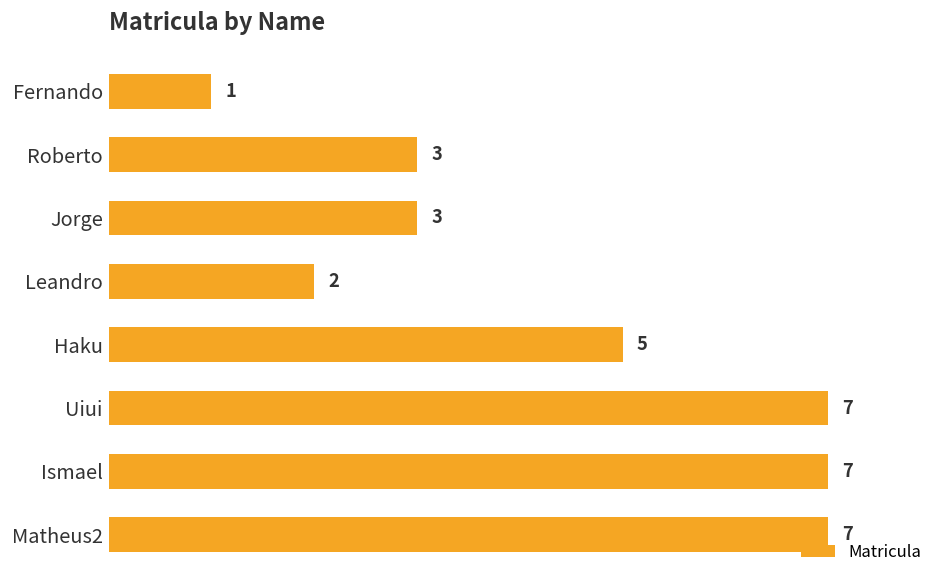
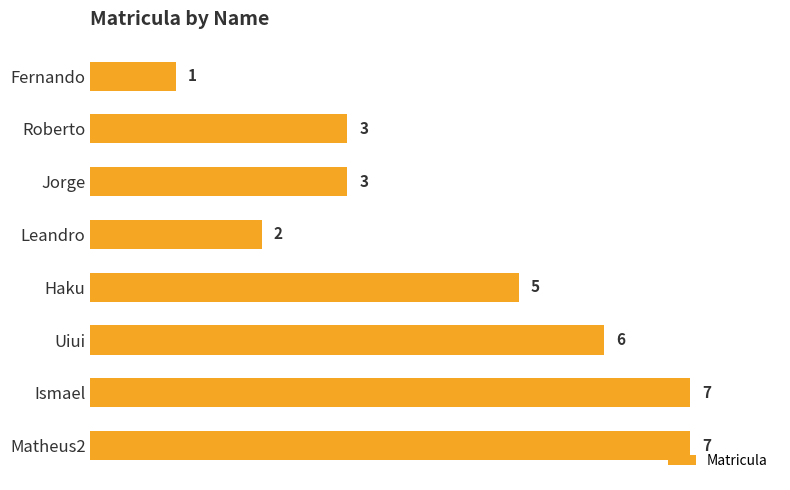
  {
    "Fernando": 1,
    "Roberto": 3,
    "Jorge": 3,
    "Leandro": 2,
    "Haku": 5,
-   "Uiui": 7,
+   "Uiui": 6,
    "Ismael": 7,
    "Matheus2": 7
  }
